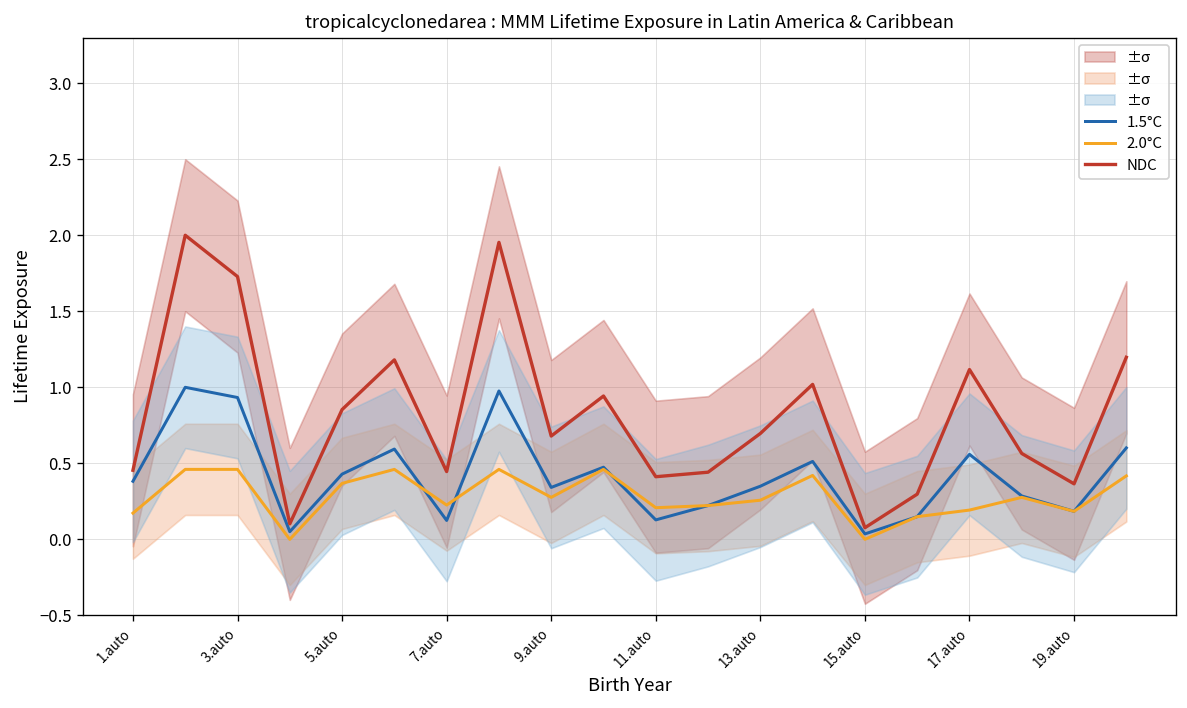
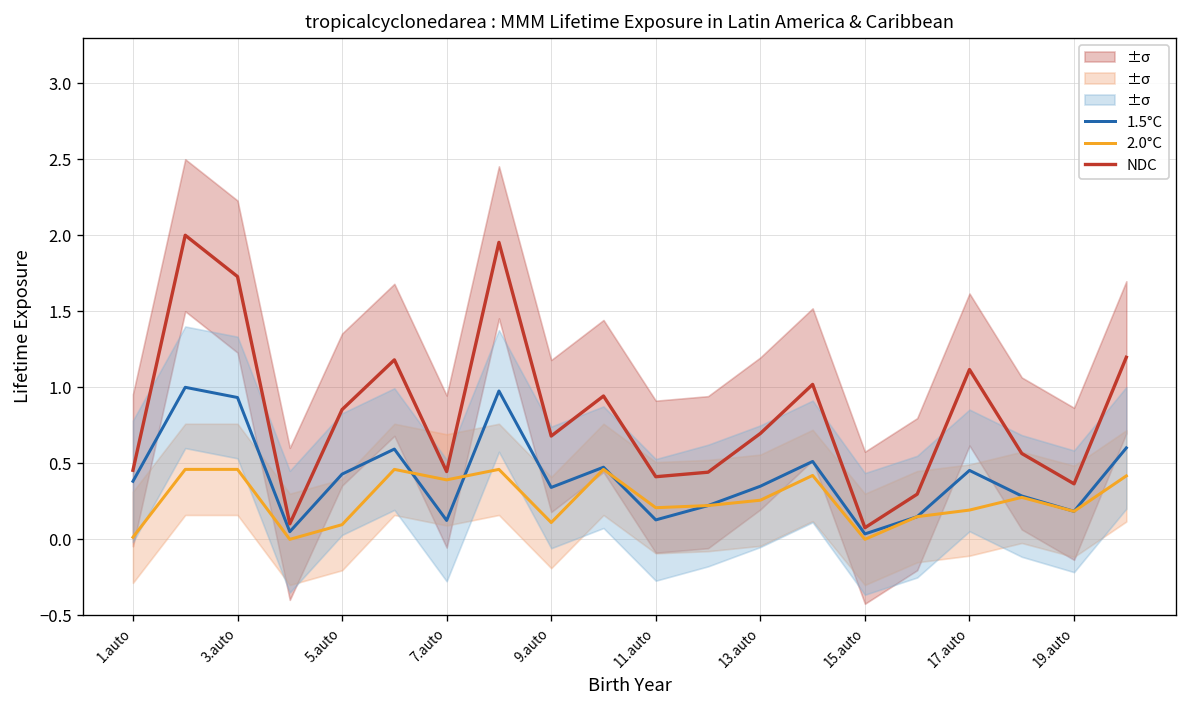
  {
    "1.5°C": {
      "1.auto": 0.38,
      "3.auto": 0.93,
      "5.auto": 0.43,
      "7.auto": 0.12,
      "9.auto": 0.34,
      "11.auto": 0.13,
      "13.auto": 0.35,
      "15.auto": 0.04,
-     "17.auto": 0.56
+     "17.auto": 0.45
    },
    "2.0°C": {
-     "1.auto": 0.17,
+     "1.auto": 0.01,
      "3.auto": 0.46,
-     "5.auto": 0.37,
-     "7.auto": 0.23,
-     "9.auto": 0.28,
+     "5.auto": 0.10,
+     "7.auto": 0.39,
+     "9.auto": 0.11,
      "11.auto": 0.21,
      "13.auto": 0.26,
      "15.auto": 0.00,
      "17.auto": 0.19
    }
  }
